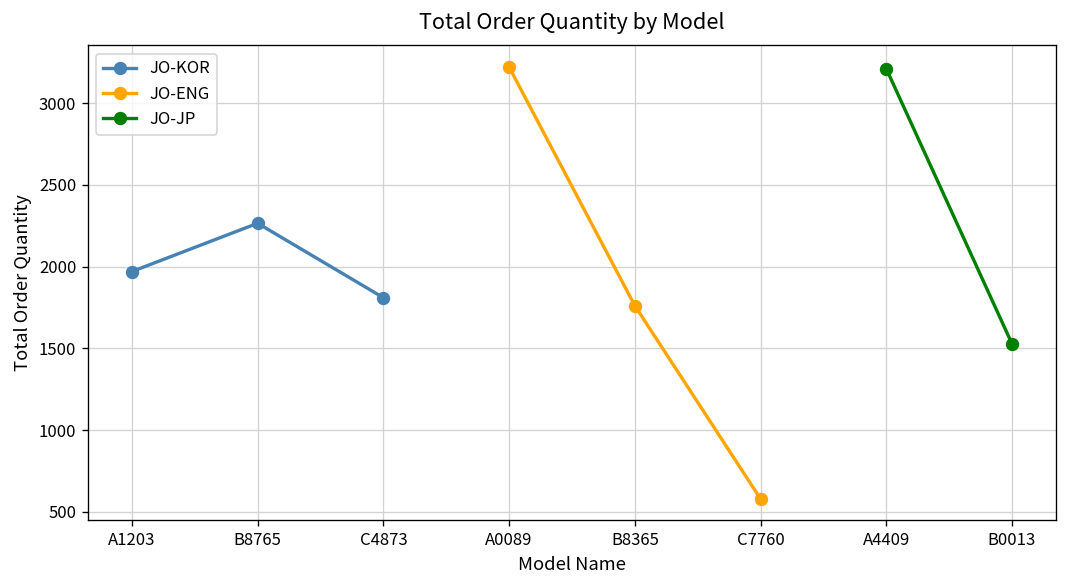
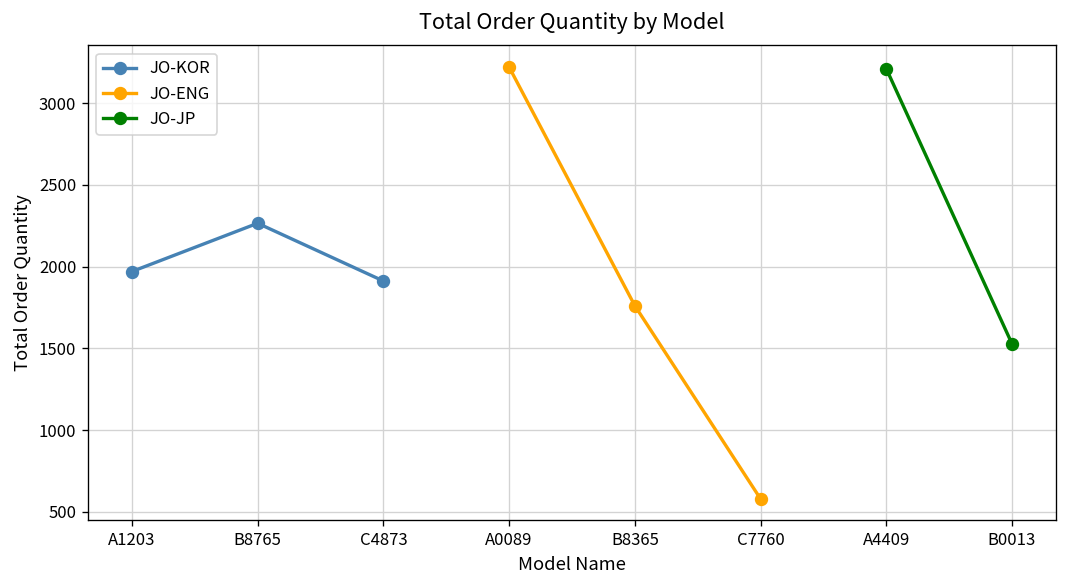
  {
    "JO-KOR": {
      "A1203": 1970,
      "B8765": 2270,
-     "C4873": 1810
+     "C4873": 1910
    },
    "JO-ENG": {
      "A0089": 3220,
      "B8365": 1760,
      "C7760": 580
    },
    "JO-JP": {
      "A4409": 3210,
      "B0013": 1530
    }
  }
